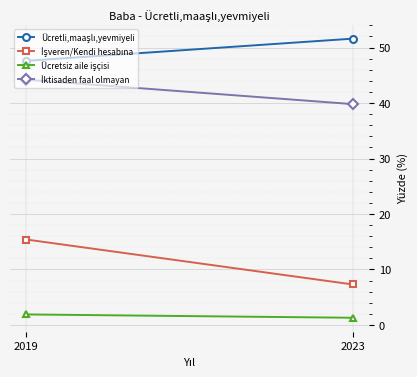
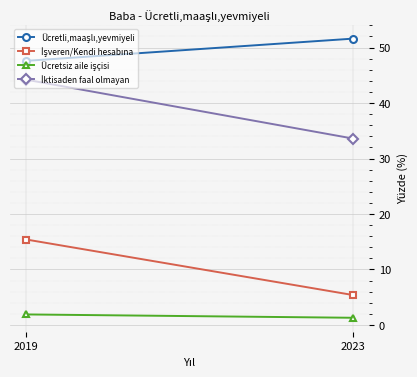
  {
    "Ücretli,maaşlı,yevmiyeli": {
      "2023": 52
    },
    "İşveren/Kendi hesabına": {
      "2019": 15,
-     "2023": 7
+     "2023": 5
    },
    "Ücretsiz aile işçisi": {
      "2019": 2,
      "2023": 1
    },
    "İktisaden faal olmayan": {
-     "2023": 40
+     "2023": 34
    }
  }
